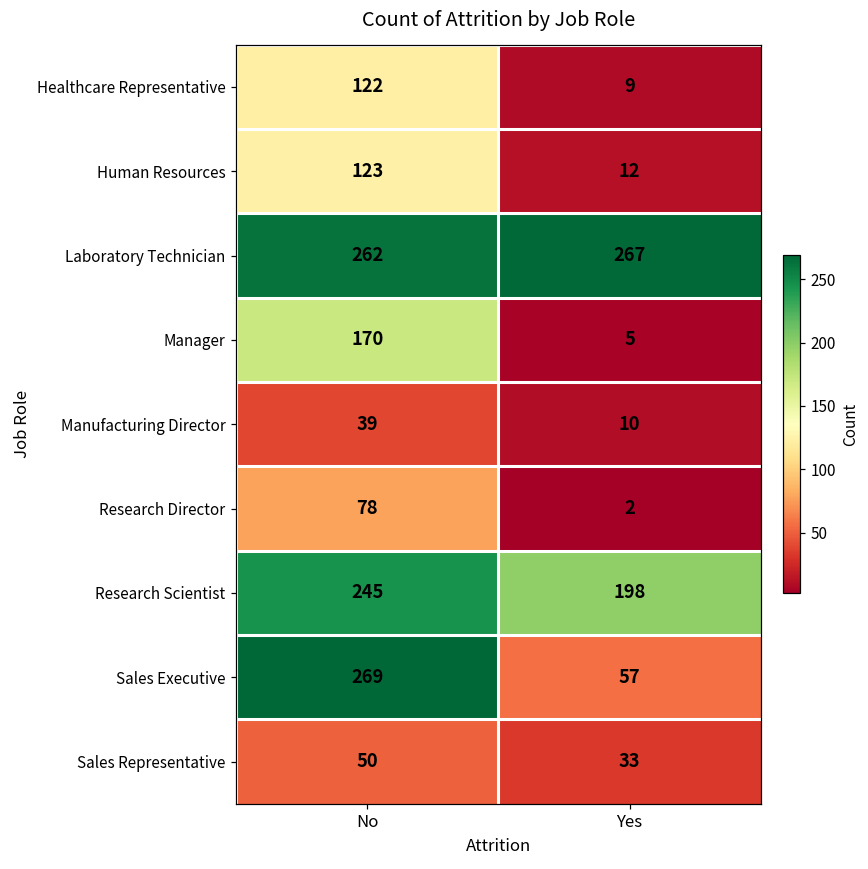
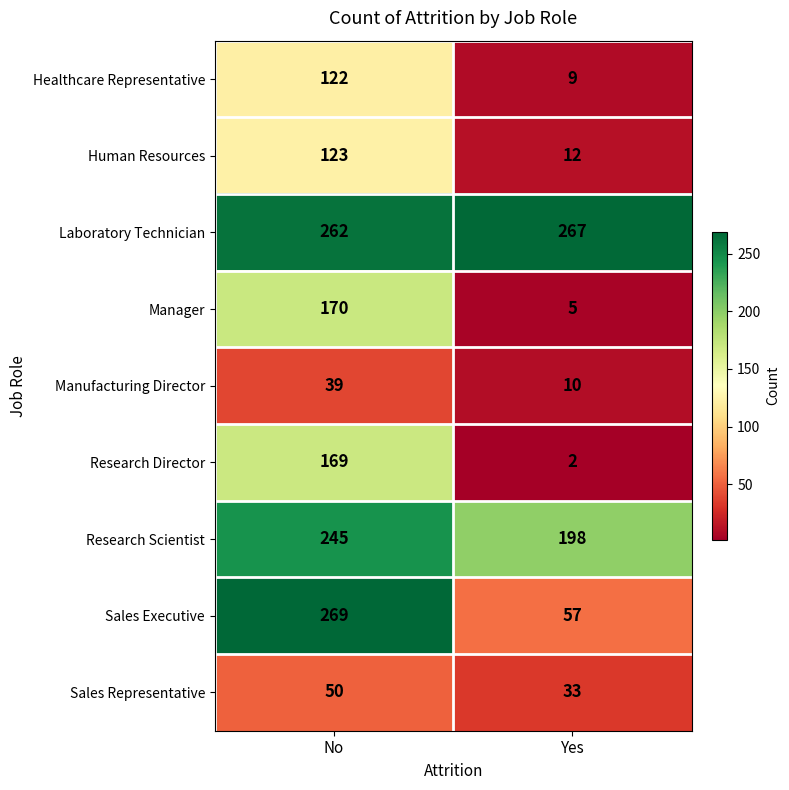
  {
    "Healthcare Representative": {
      "No": 122,
      "Yes": 9
    },
    "Human Resources": {
      "No": 123,
      "Yes": 12
    },
    "Laboratory Technician": {
      "No": 262,
      "Yes": 267
    },
    "Manager": {
      "No": 170,
      "Yes": 5
    },
    "Manufacturing Director": {
      "No": 39,
      "Yes": 10
    },
    "Research Director": {
-     "No": 78,
+     "No": 169,
      "Yes": 2
    },
    "Research Scientist": {
      "No": 245,
      "Yes": 198
    },
    "Sales Executive": {
      "No": 269,
      "Yes": 57
    },
    "Sales Representative": {
      "No": 50,
      "Yes": 33
    }
  }
